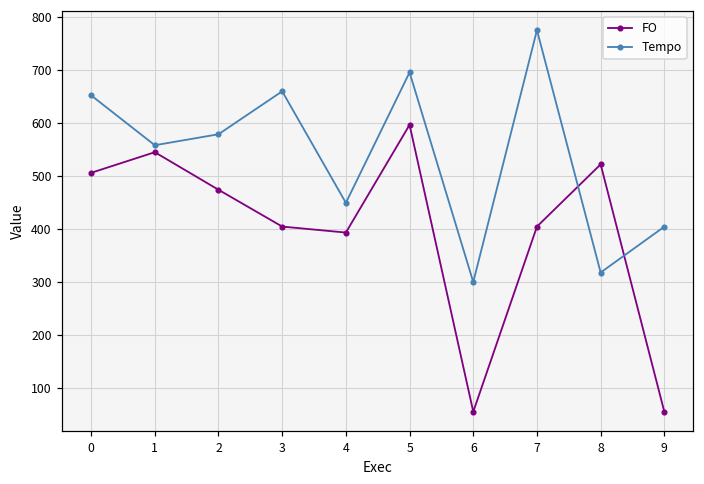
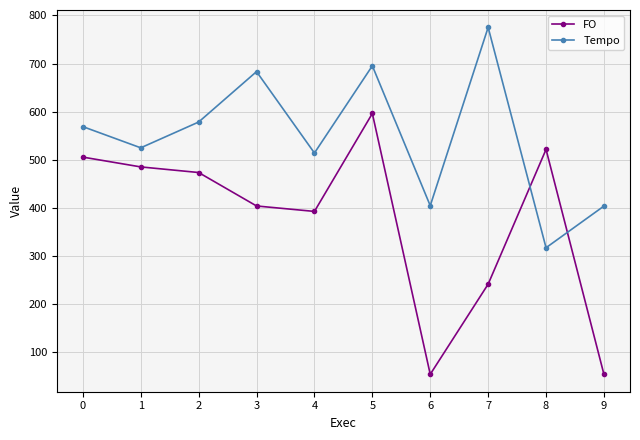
  {
    "FO": {
      "0": 510,
-     "1": 540,
+     "1": 490,
      "2": 470,
      "3": 400,
      "4": 390,
      "5": 600,
      "6": 50,
-     "7": 400,
+     "7": 240,
      "8": 520,
      "9": 50
    },
    "Tempo": {
-     "0": 650,
-     "1": 560,
+     "0": 570,
+     "1": 530,
      "2": 580,
-     "3": 660,
-     "4": 450,
+     "3": 680,
+     "4": 510,
      "5": 700,
-     "6": 300,
+     "6": 400,
      "7": 780,
      "8": 320,
      "9": 400
    }
  }
